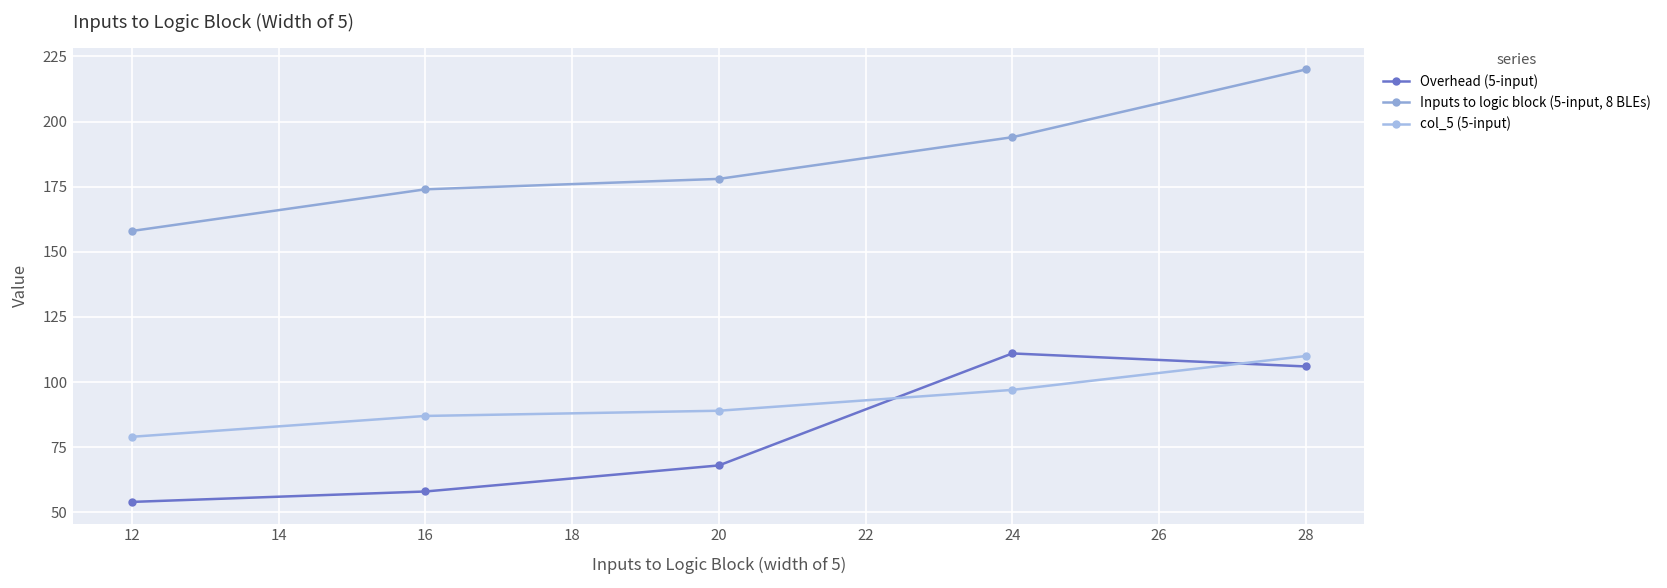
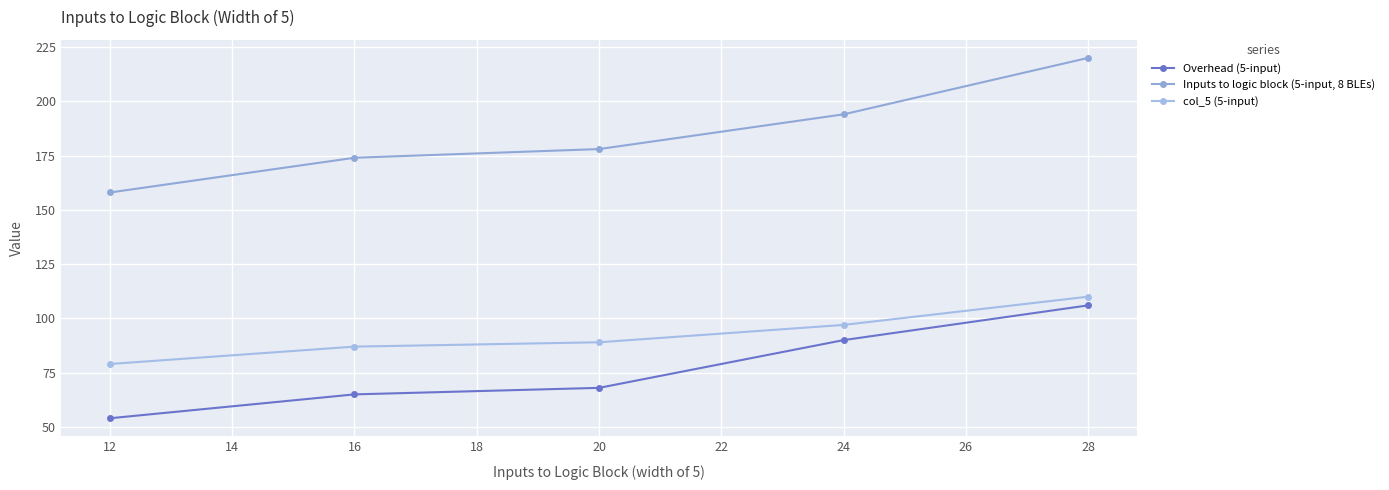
  {
    "Overhead (5-input)": {
      "12": 54,
-     "16": 58,
+     "16": 65,
      "20": 68,
-     "24": 111,
+     "24": 90,
      "28": 106
    }
  }
